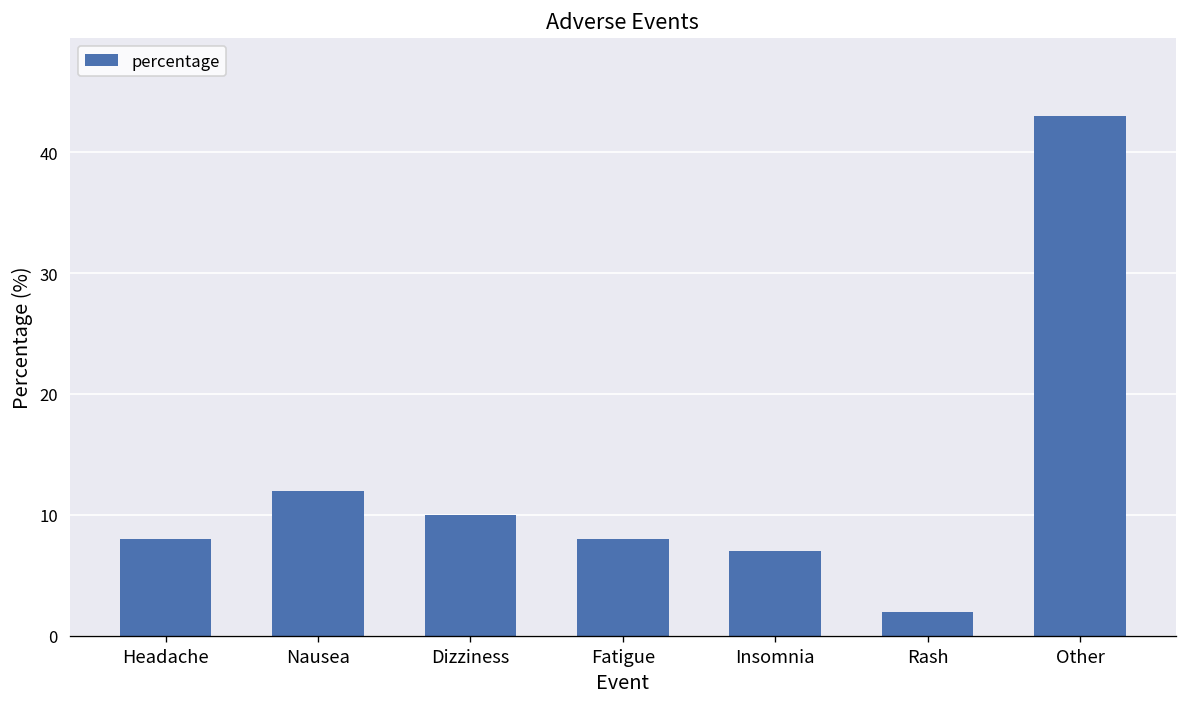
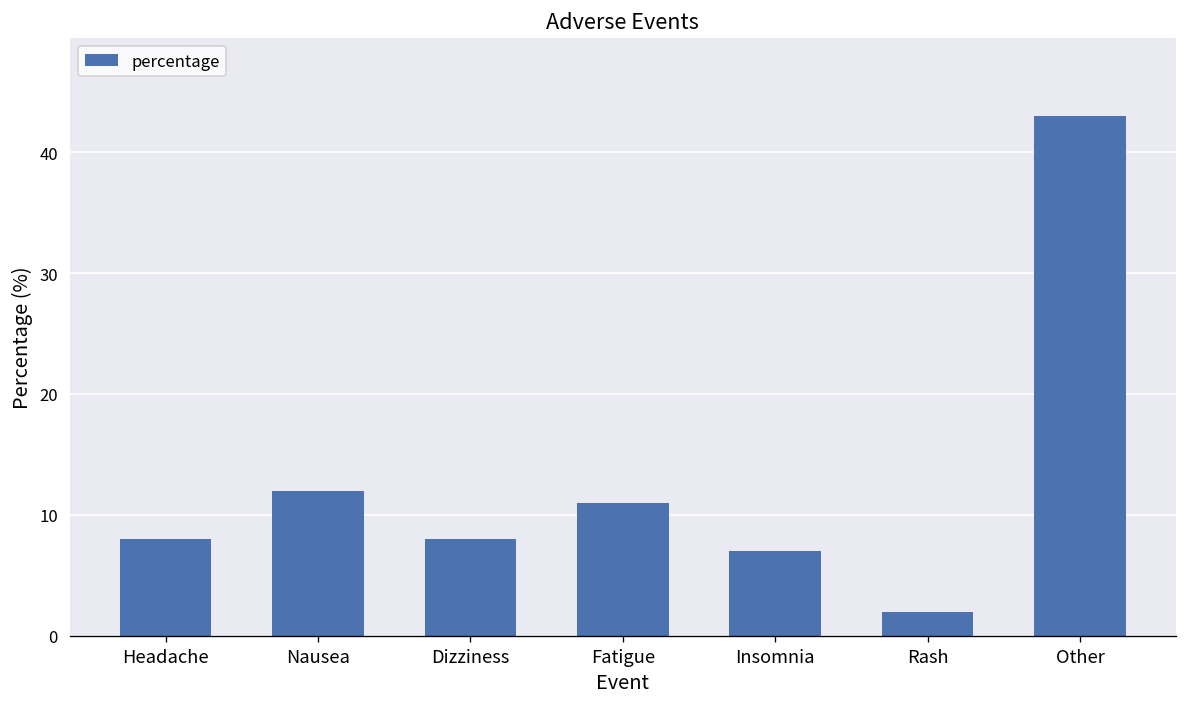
  {
    "Headache": 8,
    "Nausea": 12,
-   "Dizziness": 10,
-   "Fatigue": 8,
+   "Dizziness": 8,
+   "Fatigue": 11,
    "Insomnia": 7,
    "Rash": 2,
    "Other": 43
  }
